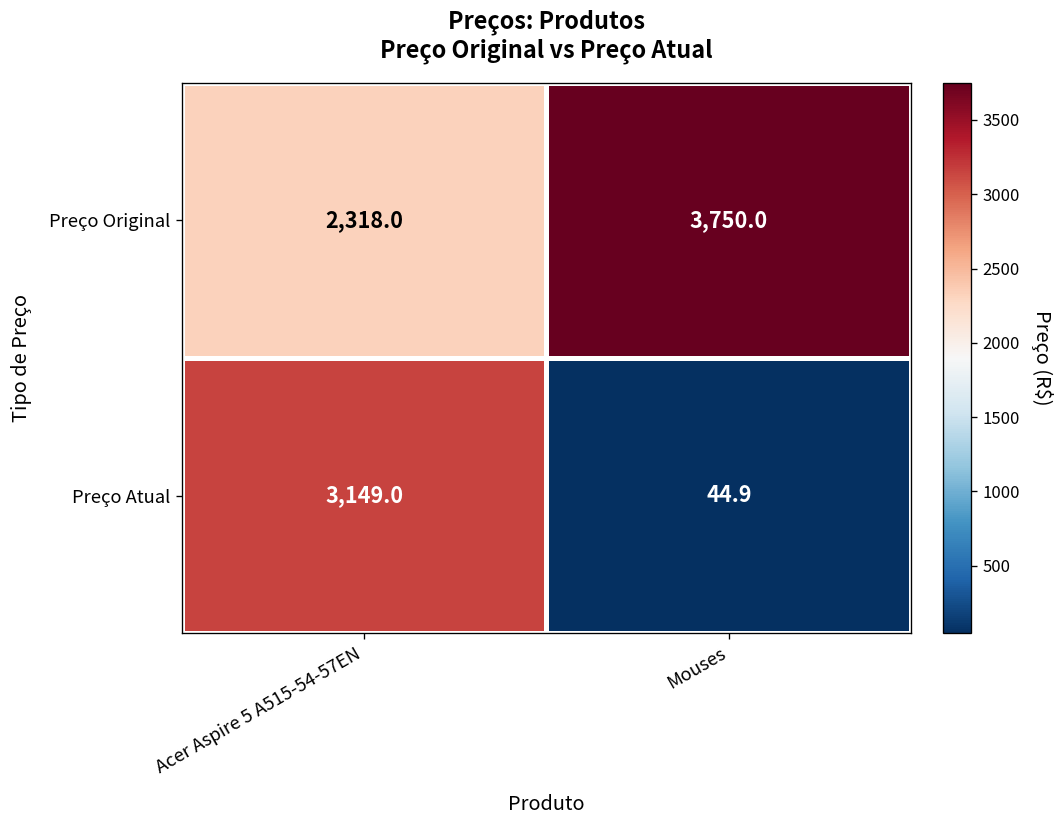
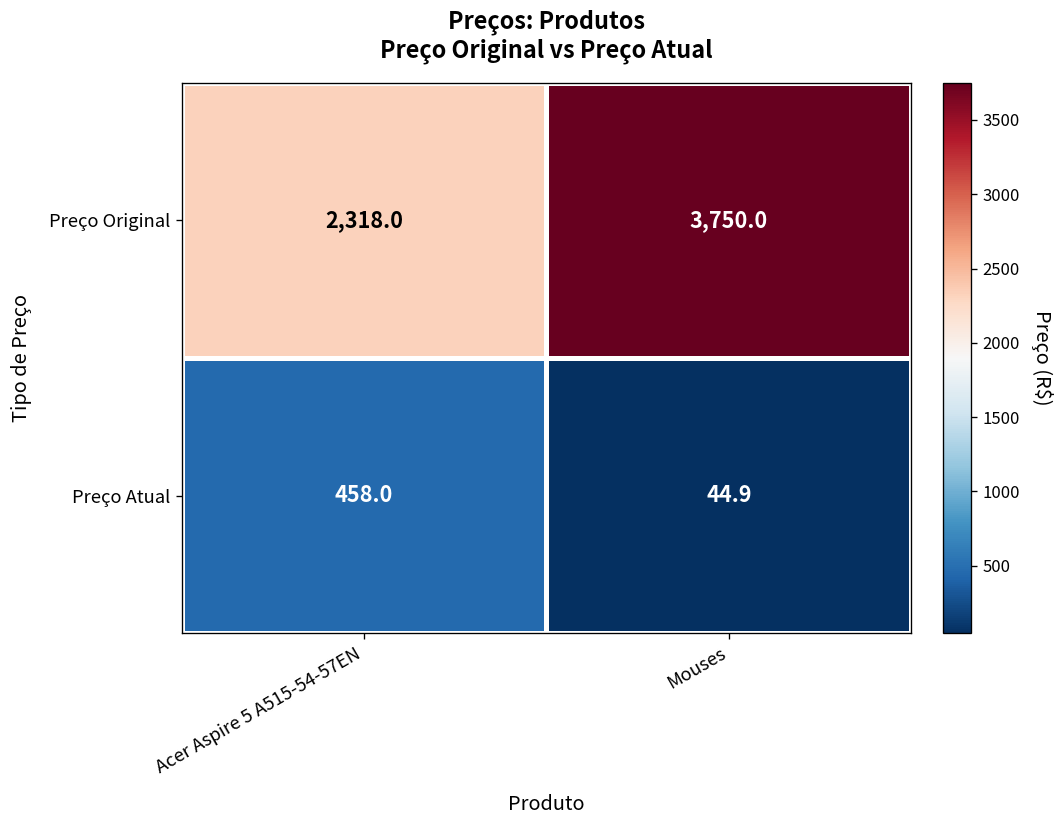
  {
    "Preço Original": {
      "Acer Aspire 5 A515-54-57EN": "2,318.0",
      "Mouses": "3,750.0"
    },
    "Preço Atual": {
-     "Acer Aspire 5 A515-54-57EN": "3,149.0",
+     "Acer Aspire 5 A515-54-57EN": "458.0",
      "Mouses": "44.9"
    }
  }
